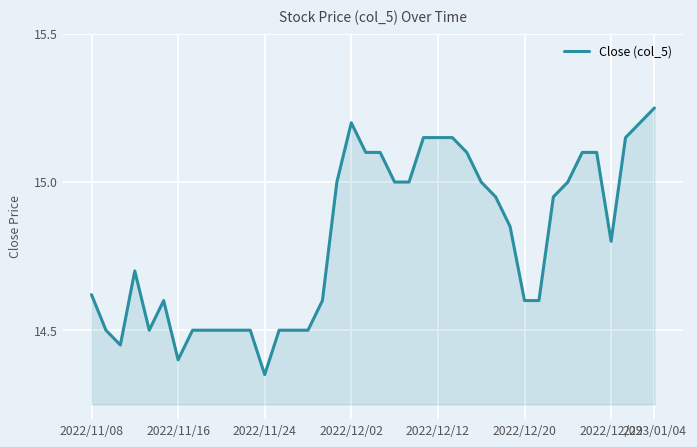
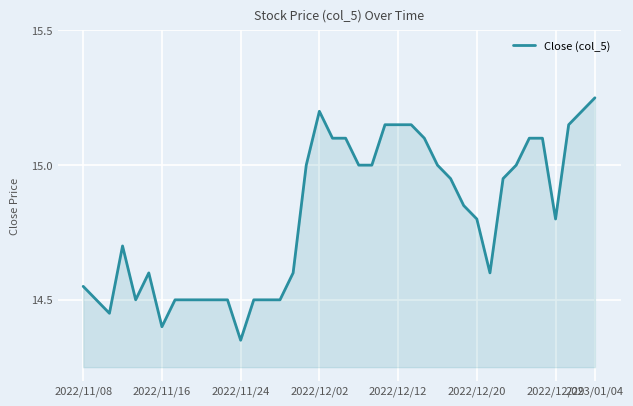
  {
-   "2022/11/08": 14.62,
+   "2022/11/08": 14.55,
    "2022/11/16": 14.40,
    "2022/11/24": 14.35,
    "2022/12/02": 15.20,
    "2022/12/12": 15.15,
-   "2022/12/20": 14.6
+   "2022/12/20": 14.8
  }
